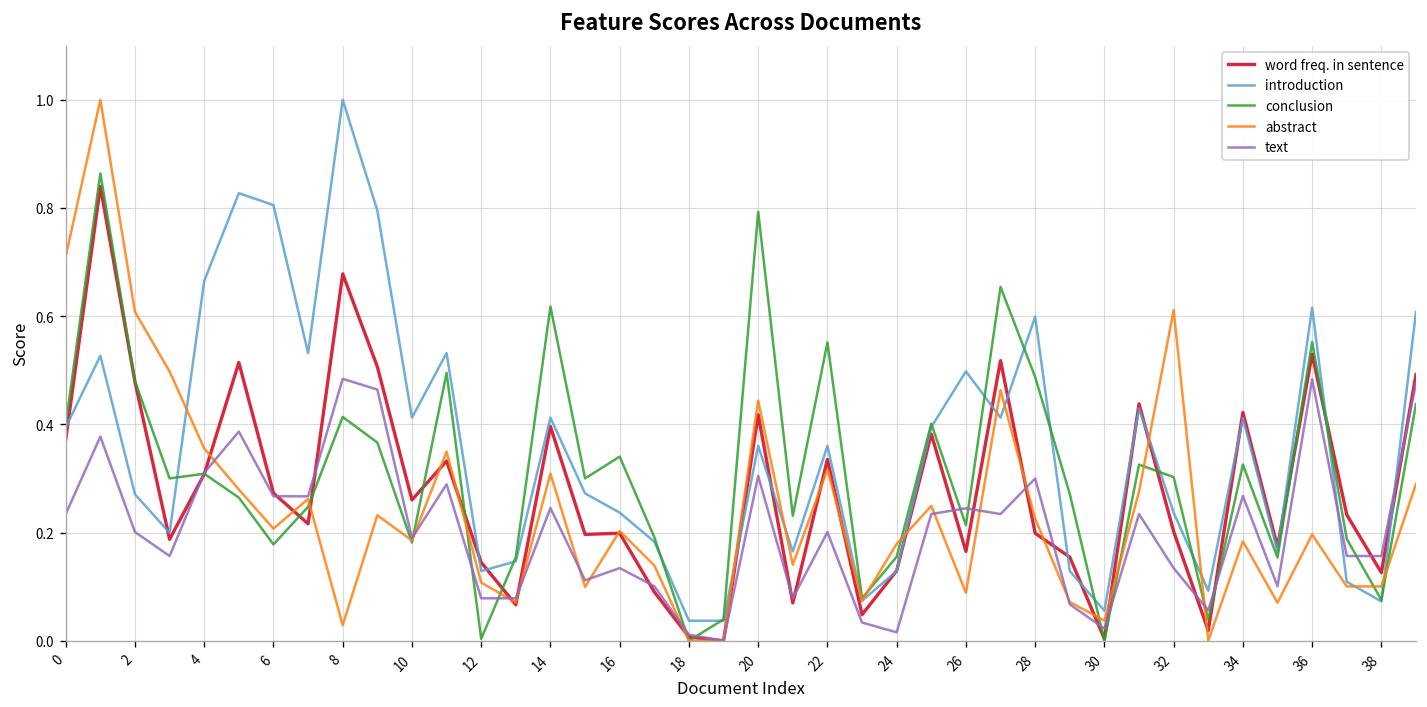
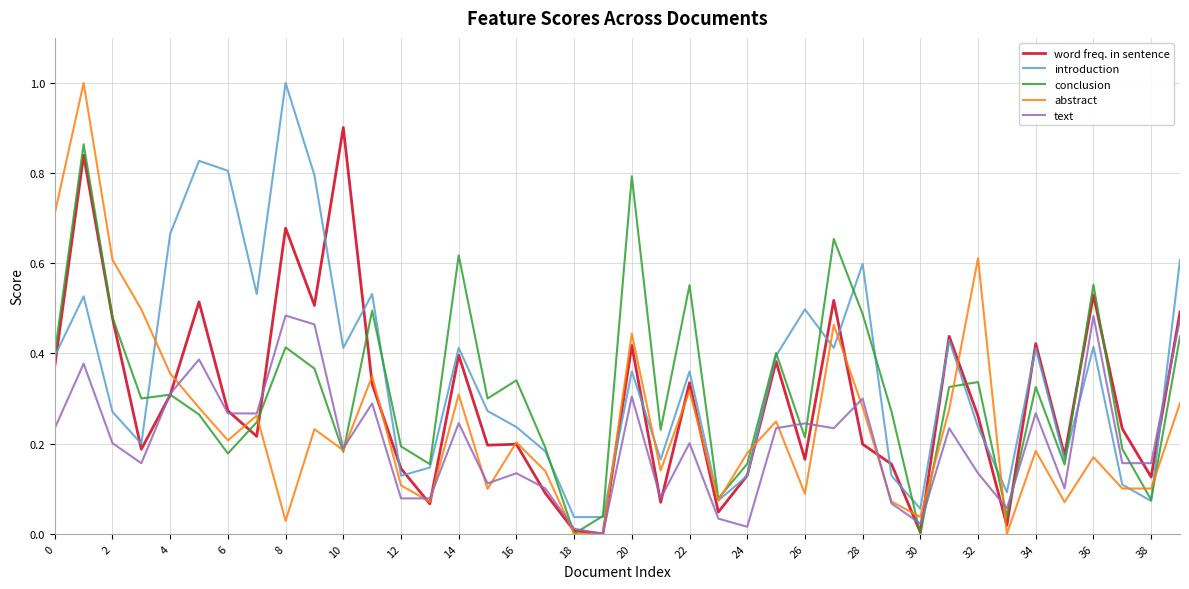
  {
    "word freq. in sentence": {
      "0": 0.37,
      "6": 0.27,
      "8": 0.68,
-     "10": 0.26,
+     "10": 0.90,
      "12": 0.14,
      "14": 0.40,
      "20": 0.42,
      "22": 0.34,
      "26": 0.17,
      "28": 0.20,
-     "32": 0.20,
+     "32": 0.26,
      "34": 0.42,
      "36": 0.53,
      "38": 0.13
    },
    "introduction": {
      "2": 0.27,
      "4": 0.67,
      "6": 0.81,
      "8": 1.00,
      "10": 0.41,
      "12": 0.13,
      "14": 0.41,
      "16": 0.24,
      "18": 0.04,
      "20": 0.36,
      "22": 0.36,
      "26": 0.50,
      "28": 0.60,
      "30": 0.06,
      "32": 0.24,
      "34": 0.41,
-     "36": 0.62
+     "36": 0.41
    },
    "conclusion": {
      "6": 0.18,
      "8": 0.41,
-     "12": 0.00,
+     "12": 0.19,
      "14": 0.62,
      "16": 0.34,
      "20": 0.79,
      "22": 0.55,
      "24": 0.16,
      "26": 0.21,
      "28": 0.49,
-     "32": 0.30,
+     "32": 0.34,
      "34": 0.33,
      "36": 0.55
    },
    "abstract": {
      "0": 0.71,
      "2": 0.61,
      "4": 0.36,
      "6": 0.21,
      "8": 0.03,
      "12": 0.11,
      "14": 0.31,
      "20": 0.44,
      "22": 0.32,
      "24": 0.18,
      "26": 0.09,
-     "28": 0.23,
+     "28": 0.28,
      "30": 0.04,
      "32": 0.61,
      "34": 0.18,
-     "36": 0.20,
+     "36": 0.17,
      "38": 0.10
    },
    "text": {
      "0": 0.23,
      "2": 0.20,
      "6": 0.27,
      "8": 0.48,
      "12": 0.08,
      "14": 0.25,
      "16": 0.13,
      "20": 0.30,
      "22": 0.20,
      "24": 0.02,
      "26": 0.24,
      "28": 0.30,
      "30": 0.02,
      "32": 0.13,
      "34": 0.27,
      "36": 0.48,
      "38": 0.16
    }
  }
